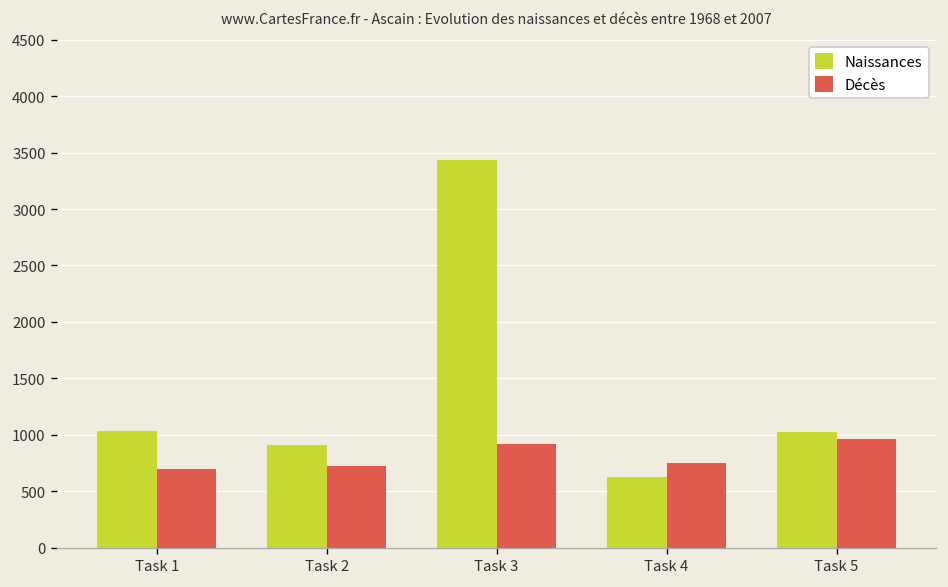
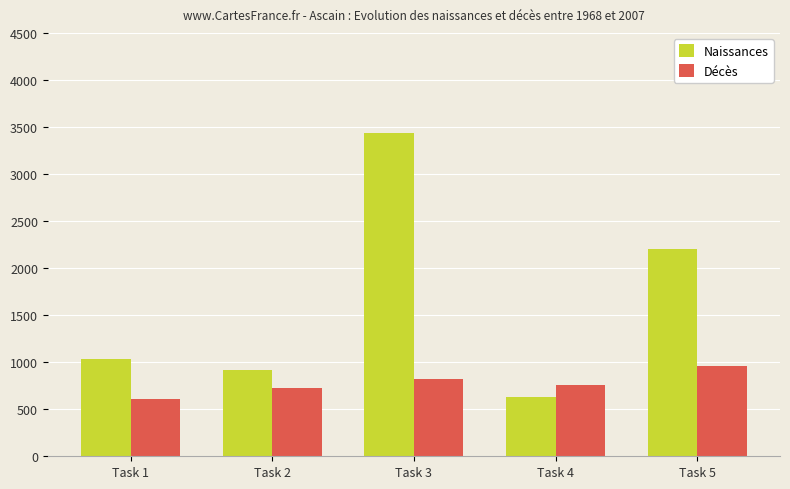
  {
    "Naissances": {
      "Task 1": 1000,
      "Task 2": 900,
      "Task 3": 3400,
      "Task 4": 600,
-     "Task 5": 1000
+     "Task 5": 2200
    },
    "Décès": {
-     "Task 1": 700,
+     "Task 1": 600,
      "Task 2": 700,
-     "Task 3": 900,
+     "Task 3": 800,
      "Task 4": 800,
      "Task 5": 1000
    }
  }
